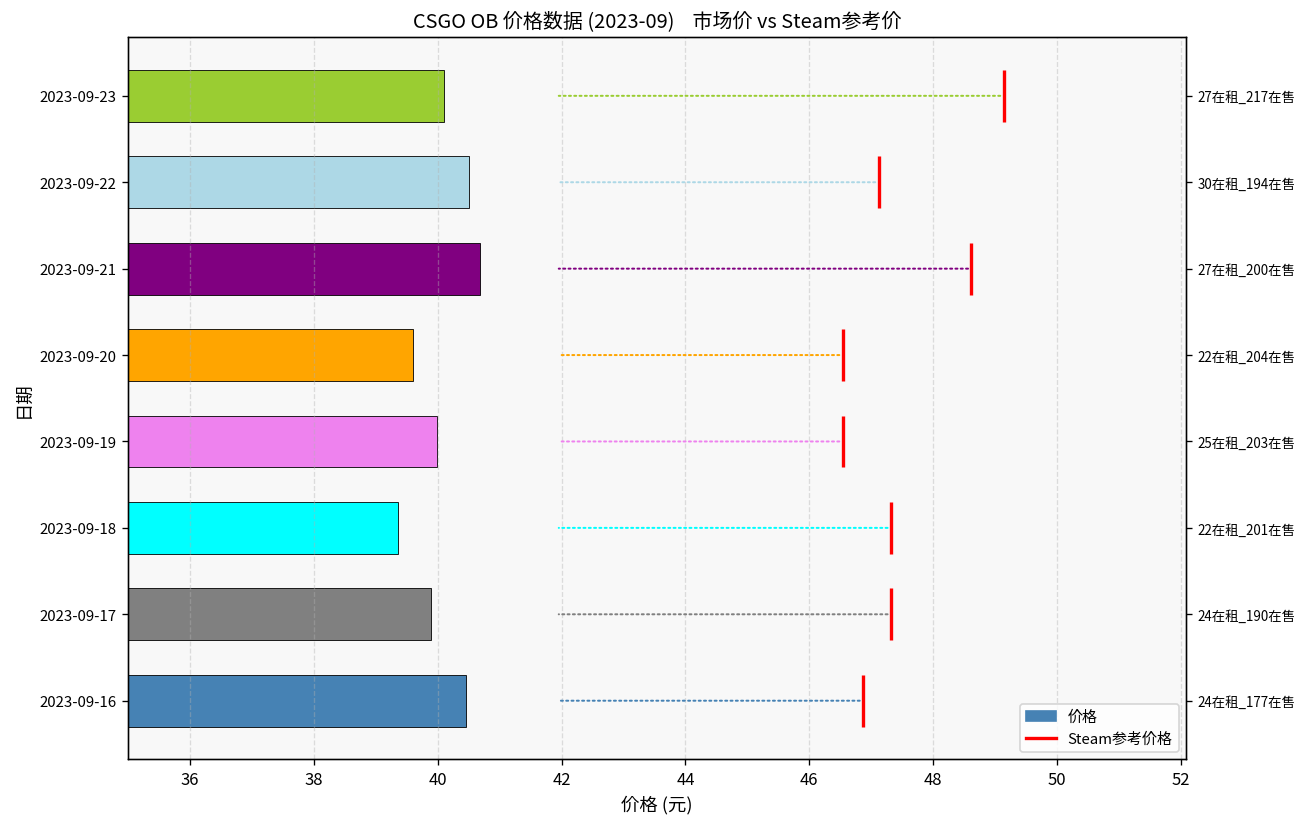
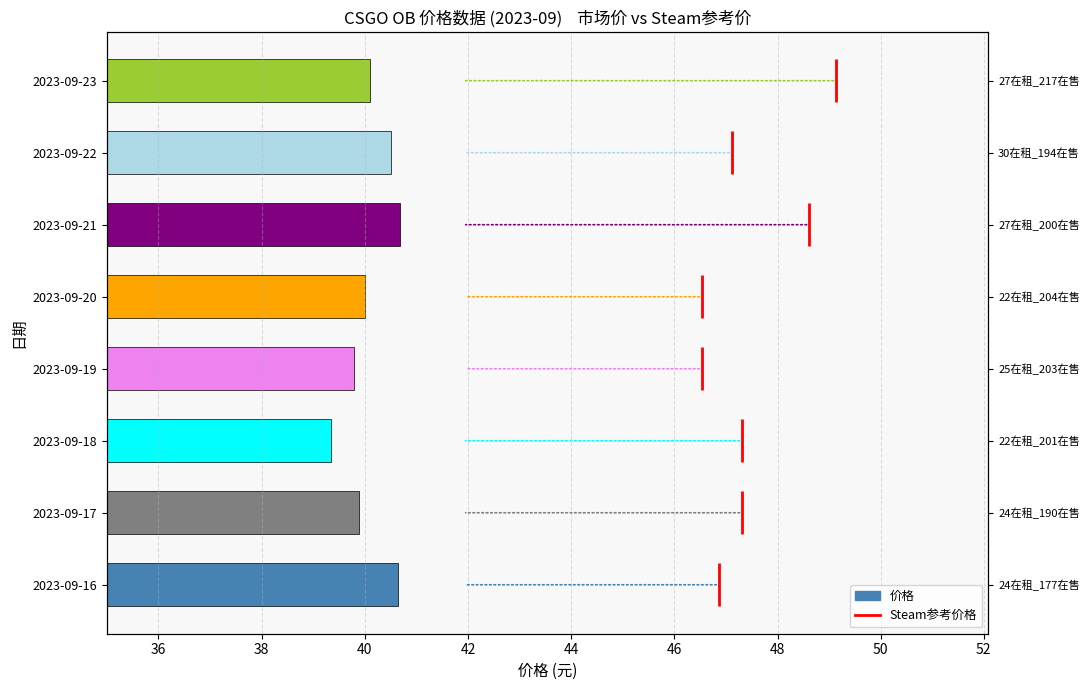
  {
    "2023-09-23": 40.1,
    "2023-09-22": 40.5,
    "2023-09-21": 40.7,
-   "2023-09-20": 39.6,
-   "2023-09-19": 40.0,
+   "2023-09-20": 40.0,
+   "2023-09-19": 39.8,
    "2023-09-18": 39.4,
    "2023-09-17": 39.9,
-   "2023-09-16": 40.5
+   "2023-09-16": 40.6
  }
